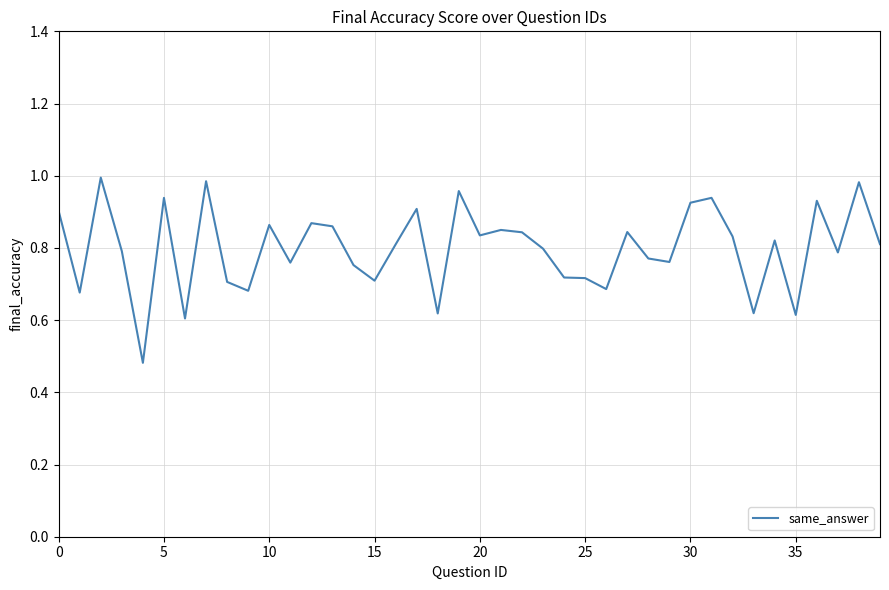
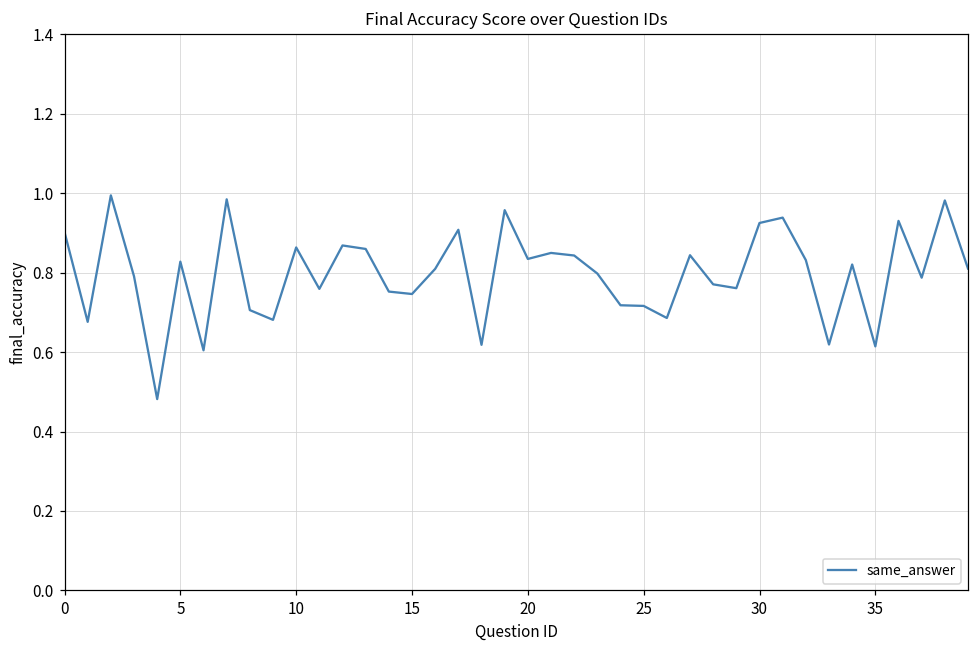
  {
    "0": 0.90,
-   "5": 0.94,
+   "5": 0.83,
    "10": 0.86,
-   "15": 0.71,
+   "15": 0.75,
    "20": 0.83,
    "25": 0.72,
    "30": 0.93,
    "35": 0.61
  }
